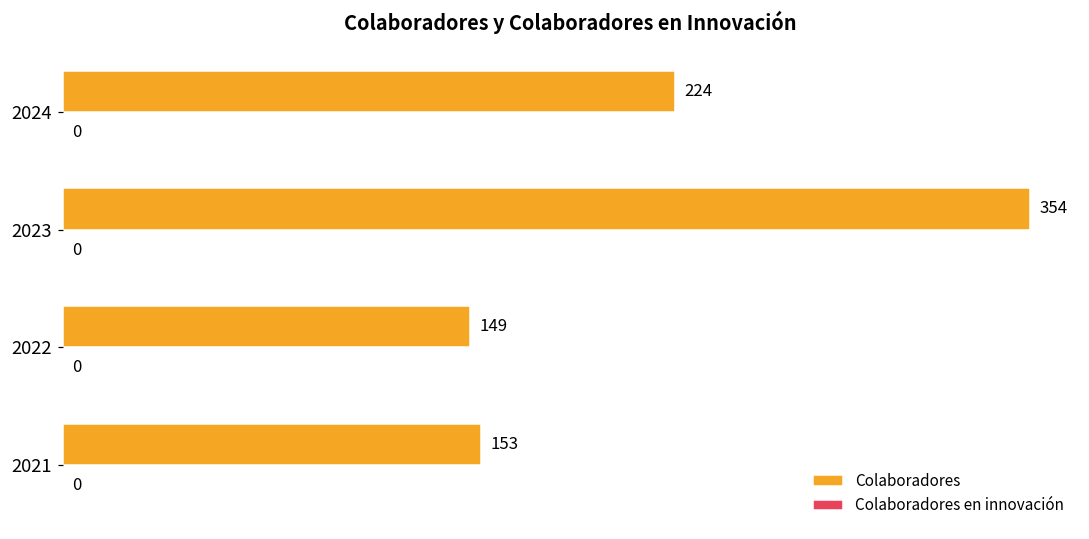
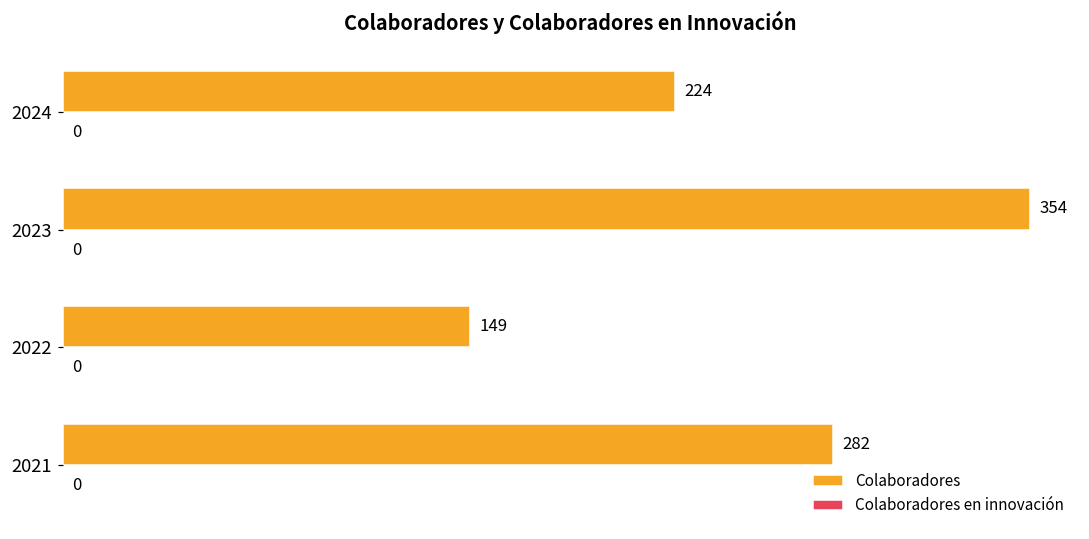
  {
    "Colaboradores": {
      "2024": 224,
      "2023": 354,
      "2022": 149,
-     "2021": 153
+     "2021": 282
    },
    "Colaboradores en innovación": {
      "2024": 0,
      "2023": 0,
      "2022": 0,
      "2021": 0
    }
  }
